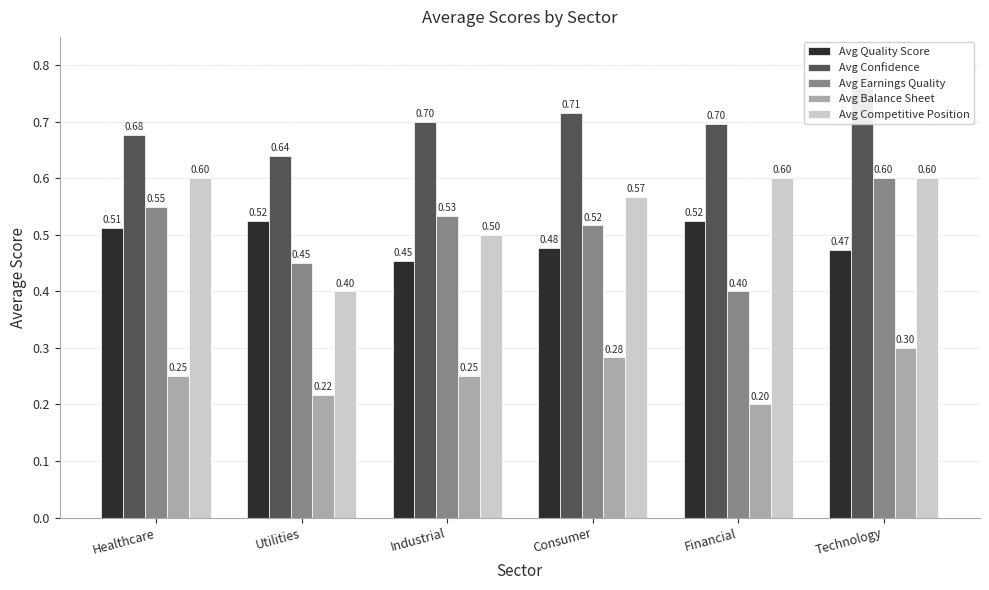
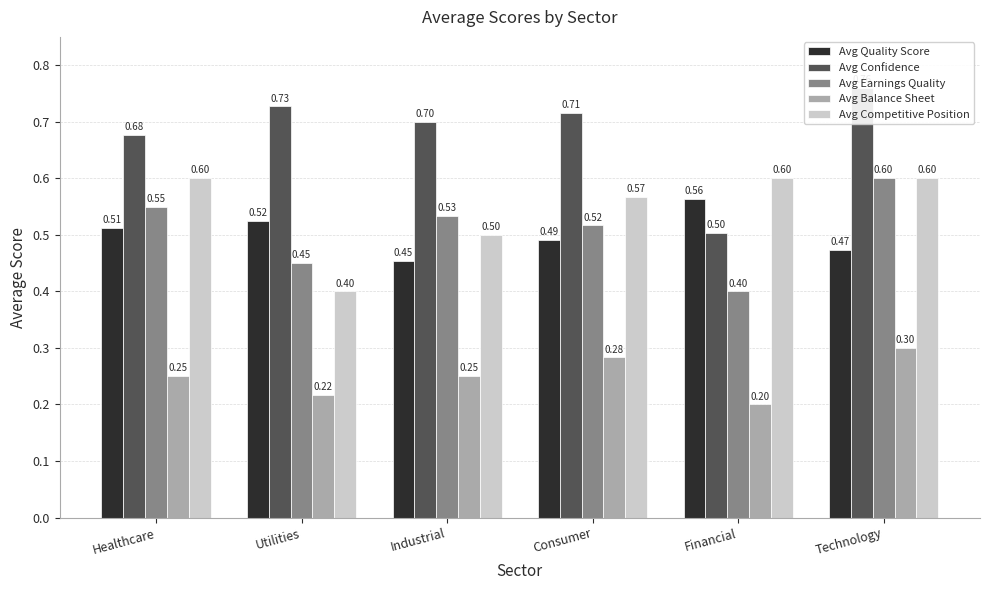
  {
    "Avg Quality Score": {
      "Healthcare": 0.51,
      "Utilities": 0.52,
      "Industrial": 0.45,
-     "Consumer": 0.48,
-     "Financial": 0.52,
+     "Consumer": 0.49,
+     "Financial": 0.56,
      "Technology": 0.47
    },
    "Avg Confidence": {
      "Healthcare": 0.68,
-     "Utilities": 0.64,
+     "Utilities": 0.73,
      "Industrial": 0.70,
      "Consumer": 0.71,
-     "Financial": 0.70
+     "Financial": 0.50
    }
  }
